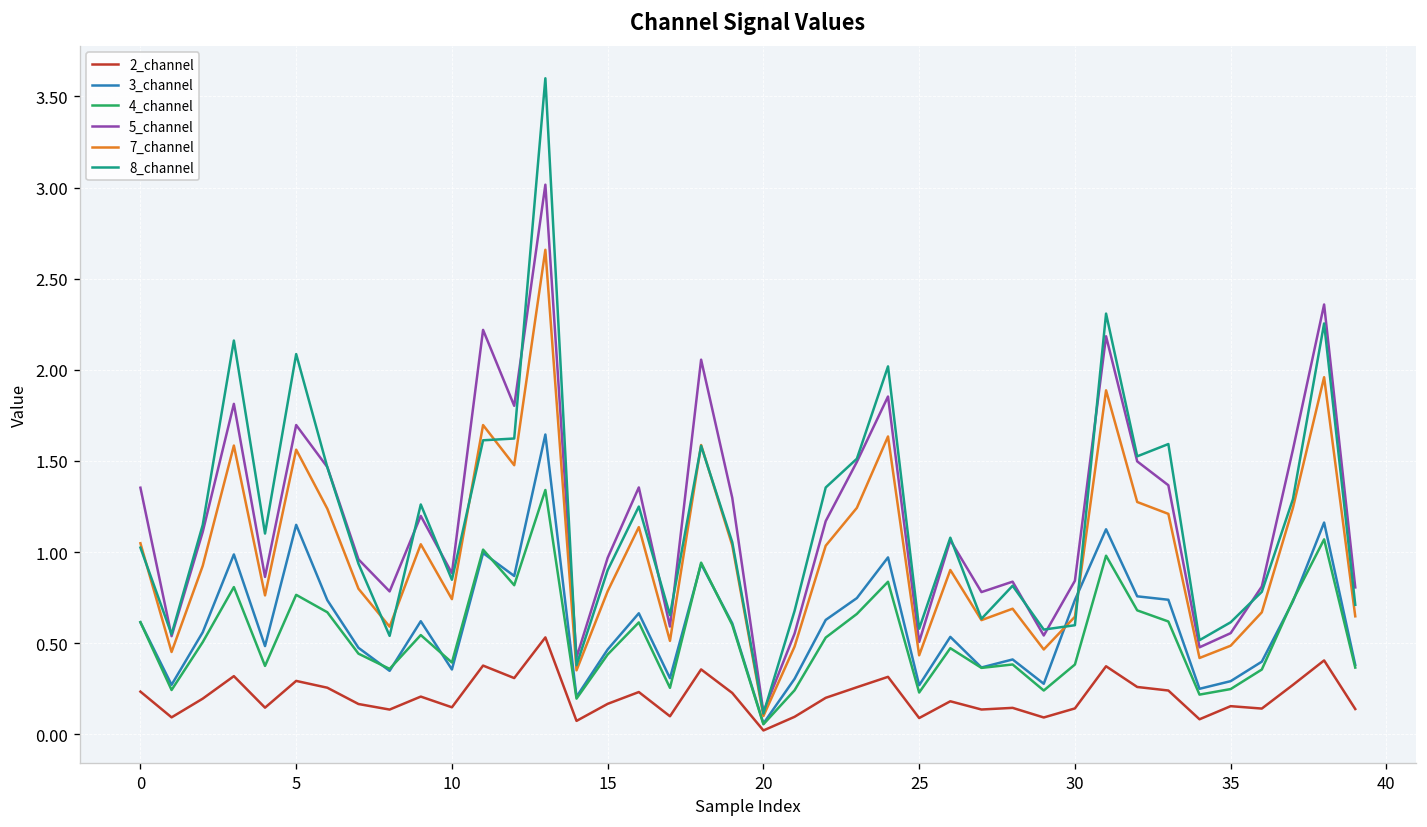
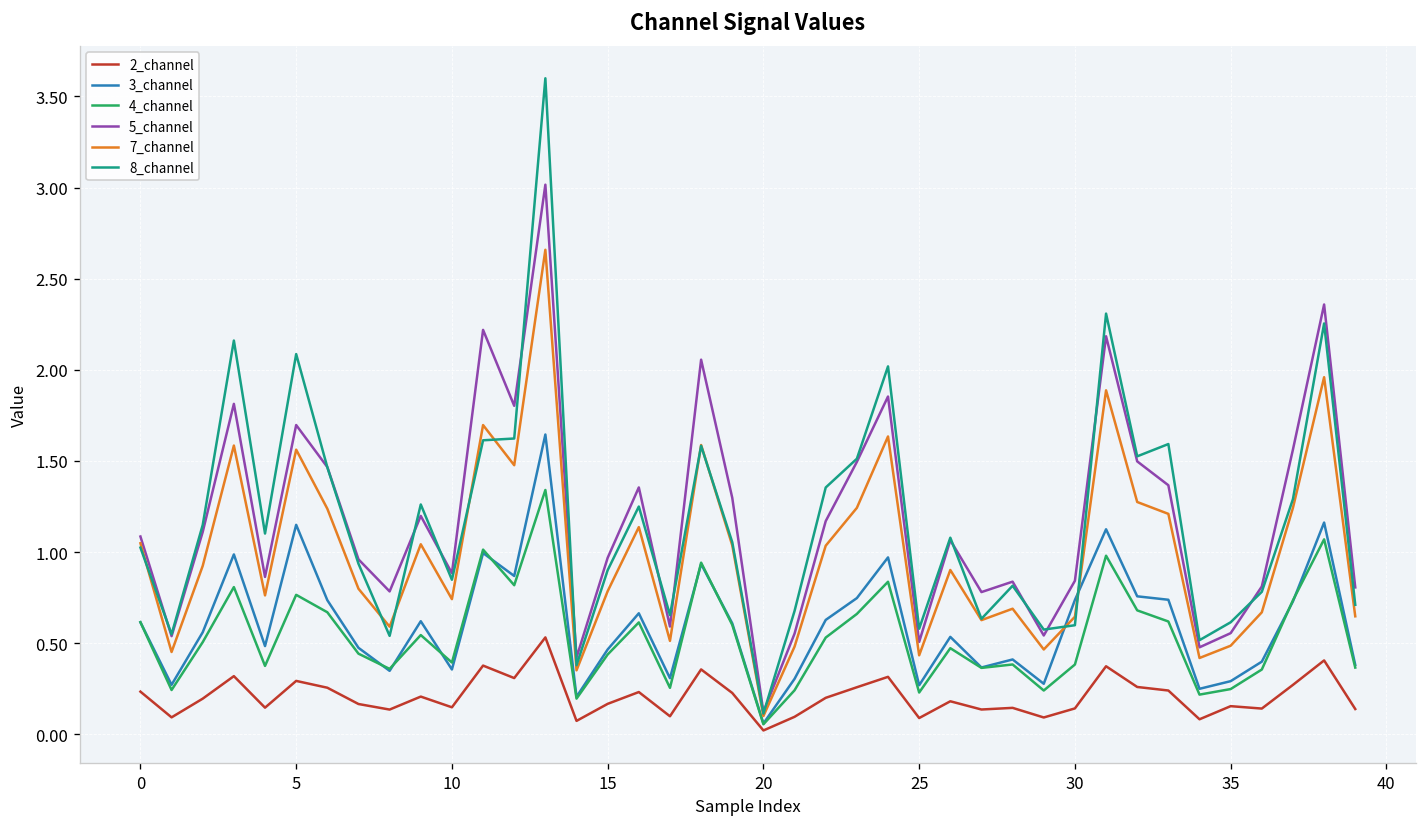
  {
    "2_channel": {
      "0": 0.23,
      "5": 0.29,
      "10": 0.15,
      "15": 0.17,
      "20": 0.02,
      "25": 0.09,
      "30": 0.14,
      "35": 0.15
    },
    "3_channel": {
      "5": 1.15,
      "10": 0.36,
      "15": 0.47,
      "25": 0.27,
      "30": 0.74,
      "35": 0.29
    },
    "5_channel": {
-     "0": 1.35,
+     "0": 1.09,
      "5": 1.70,
      "10": 0.88,
      "15": 0.97,
      "25": 0.51,
      "30": 0.84,
      "35": 0.56
    },
    "7_channel": {
      "0": 1.05,
      "5": 1.56,
      "10": 0.74,
      "15": 0.79,
      "25": 0.43,
      "30": 0.65,
      "35": 0.49
    }
  }
